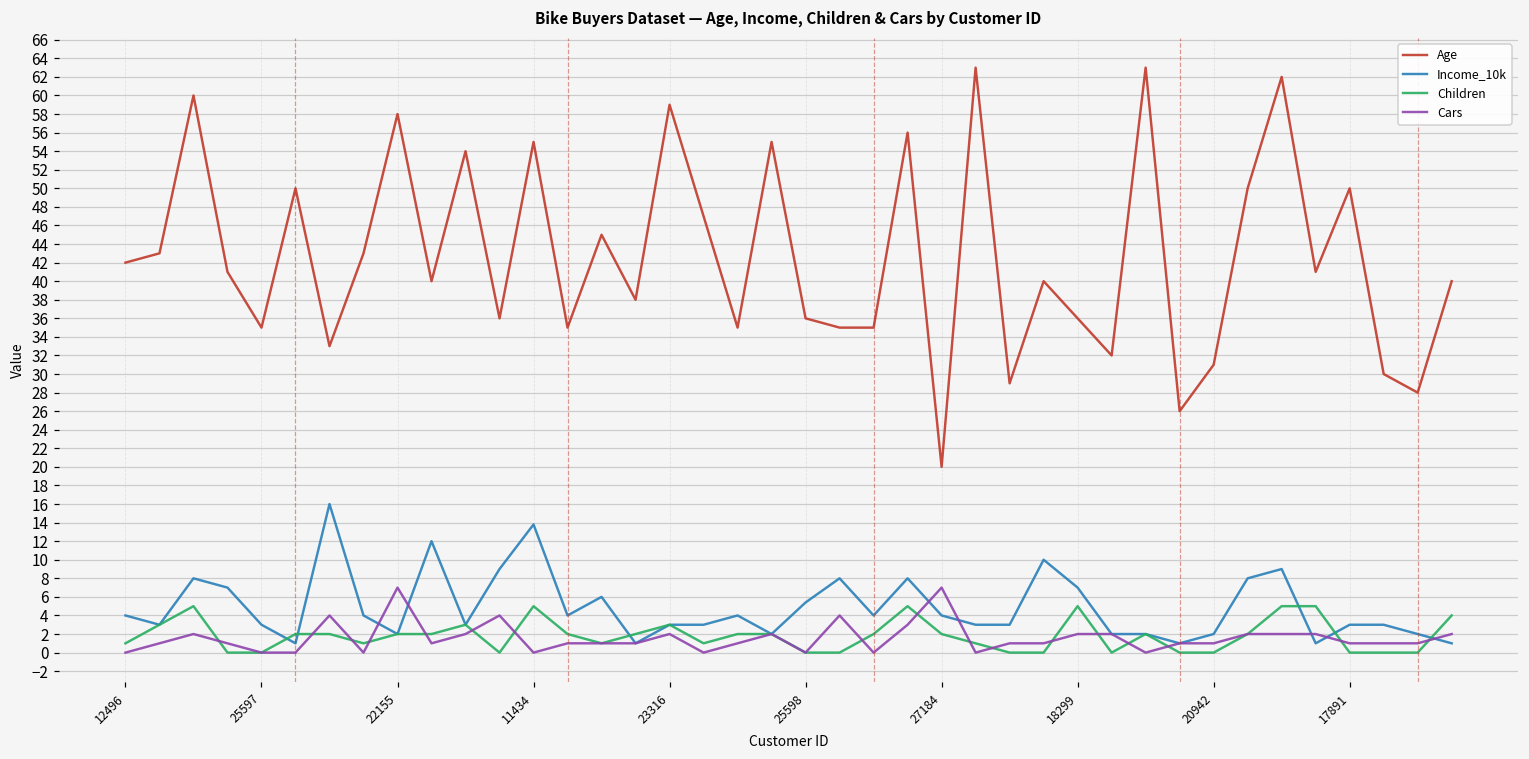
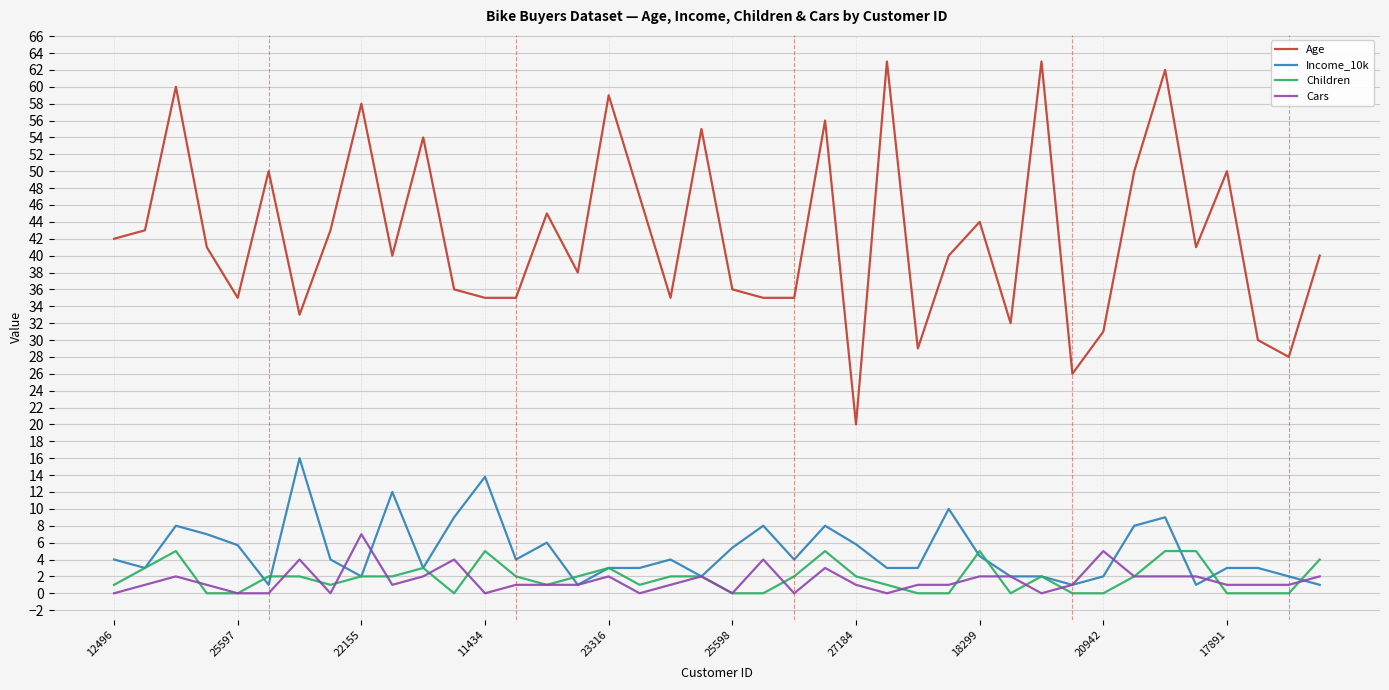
  {
    "Age": {
      "12496": 42,
      "25597": 35,
      "22155": 58,
-     "11434": 55,
+     "11434": 35,
      "23316": 59,
      "25598": 36,
      "27184": 20,
-     "18299": 36,
+     "18299": 44,
      "20942": 31,
      "17891": 50
    },
    "Income_10k": {
      "12496": 4,
-     "25597": 3,
+     "25597": 6,
      "11434": 14,
      "25598": 5,
-     "27184": 4,
-     "18299": 7,
+     "27184": 6,
+     "18299": 4,
      "20942": 2,
      "17891": 3
    },
    "Children": {
      "12496": 1,
      "11434": 5,
      "27184": 2,
      "18299": 5,
      "20942": 0,
      "17891": 0
    },
    "Cars": {
      "12496": 0,
      "22155": 7,
      "11434": 0,
      "23316": 2,
-     "27184": 7,
+     "27184": 1,
      "18299": 2,
-     "20942": 1,
+     "20942": 5,
      "17891": 1
    }
  }
